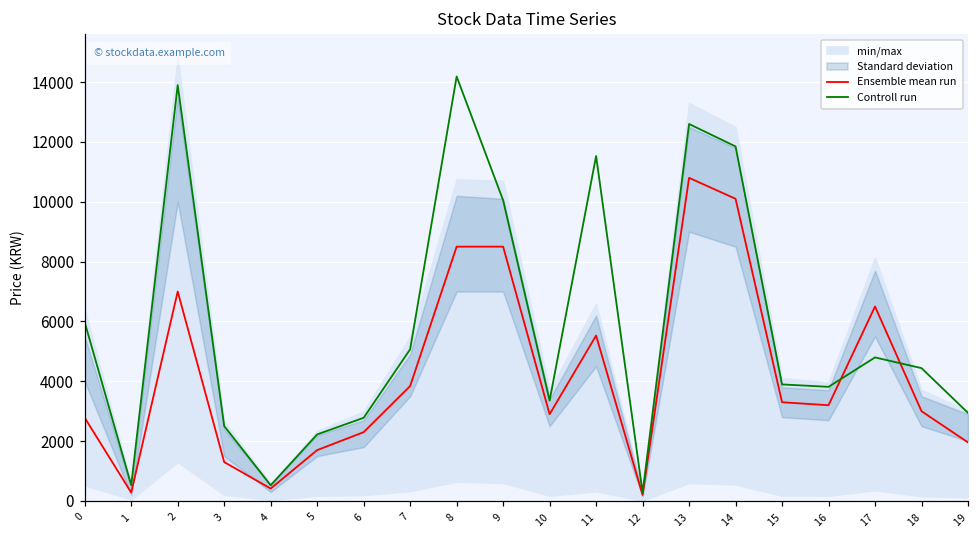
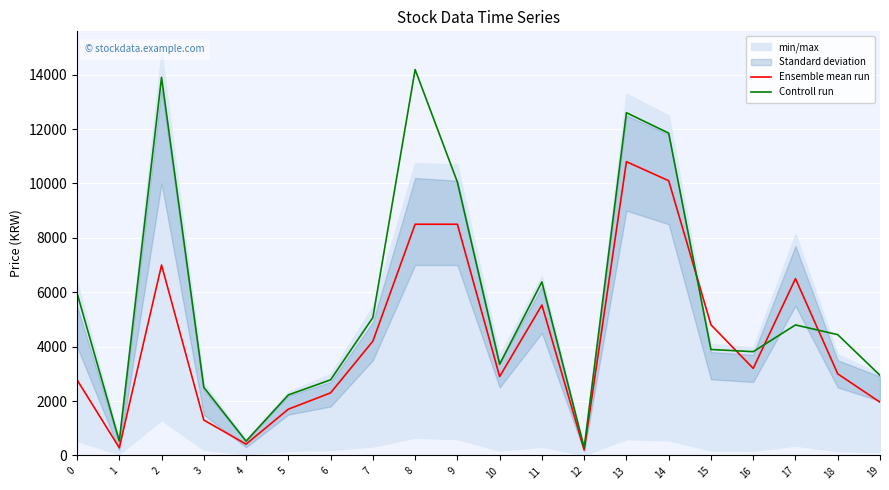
  {
    "Ensemble mean run": {
      "0": 2800,
      "1": 300,
      "2": 7000,
      "3": 1300,
      "4": 400,
      "5": 1700,
      "6": 2300,
-     "7": 3800,
+     "7": 4200,
      "8": 8500,
      "9": 8500,
      "10": 2900,
      "11": 5500,
      "13": 10800,
      "14": 10100,
-     "15": 3300,
+     "15": 4800,
      "16": 3200,
      "17": 6500,
      "18": 3000,
      "19": 2000
    },
    "Controll run": {
      "0": 6000,
      "2": 13900,
      "3": 2500,
      "7": 5100,
      "8": 14200,
-     "11": 11500,
+     "11": 6400,
      "13": 12600,
      "15": 3900,
      "16": 3800,
      "17": 4800,
      "18": 4400
    }
  }
